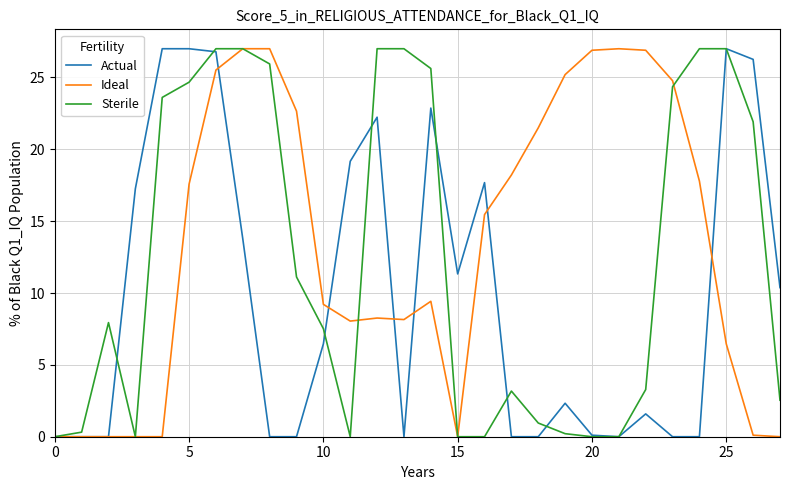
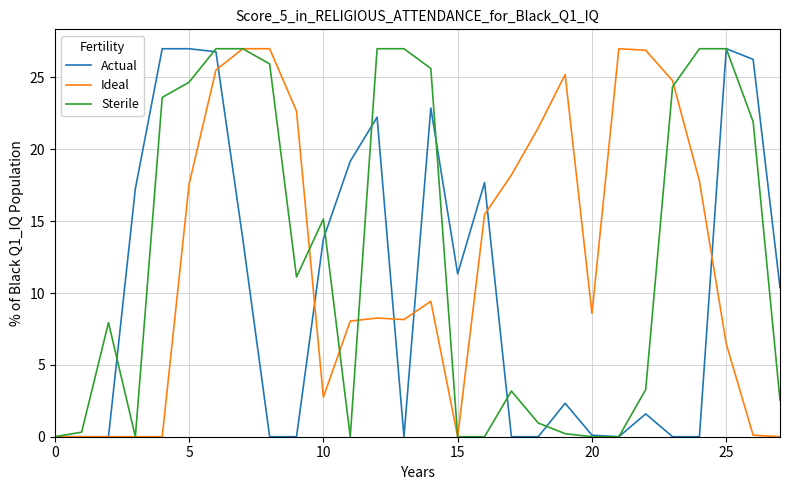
  {
    "Actual": {
      "5": 27.0,
-     "10": 6.5,
+     "10": 13.8,
      "15": 11.3
    },
    "Ideal": {
      "5": 17.6,
-     "10": 9.2,
-     "20": 26.9,
+     "10": 2.8,
+     "20": 8.6,
      "25": 6.5
    },
    "Sterile": {
      "5": 24.7,
-     "10": 7.5
+     "10": 15.1
    }
  }
